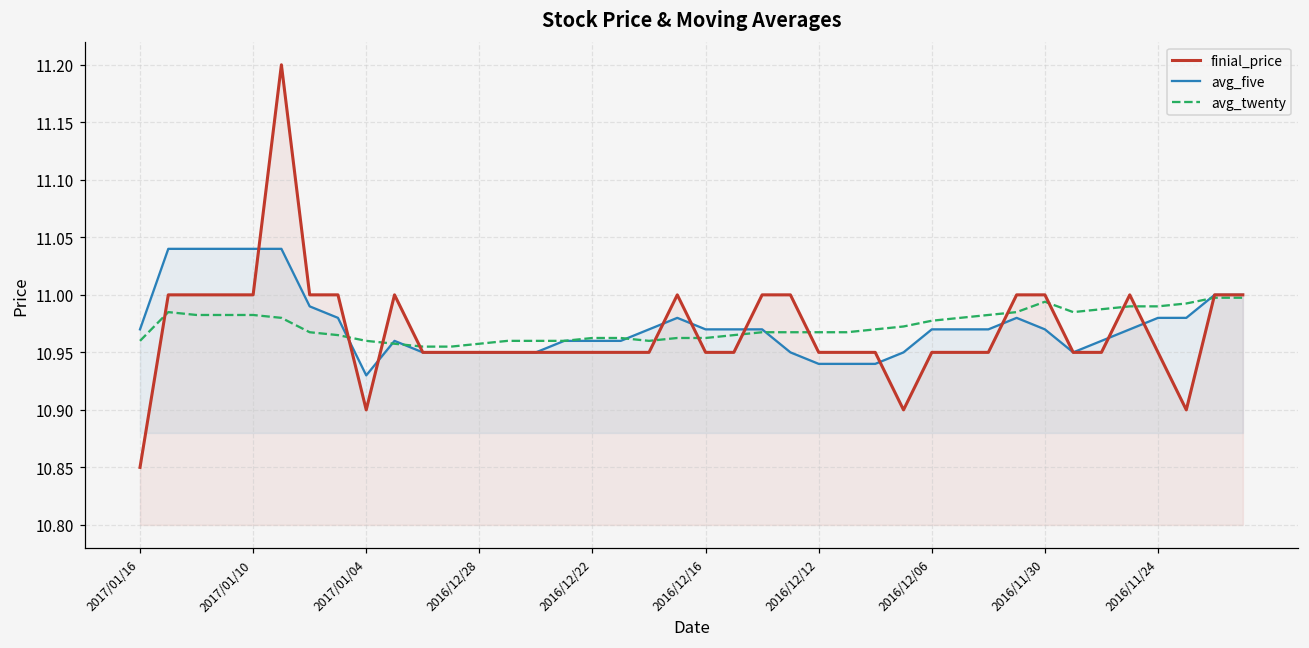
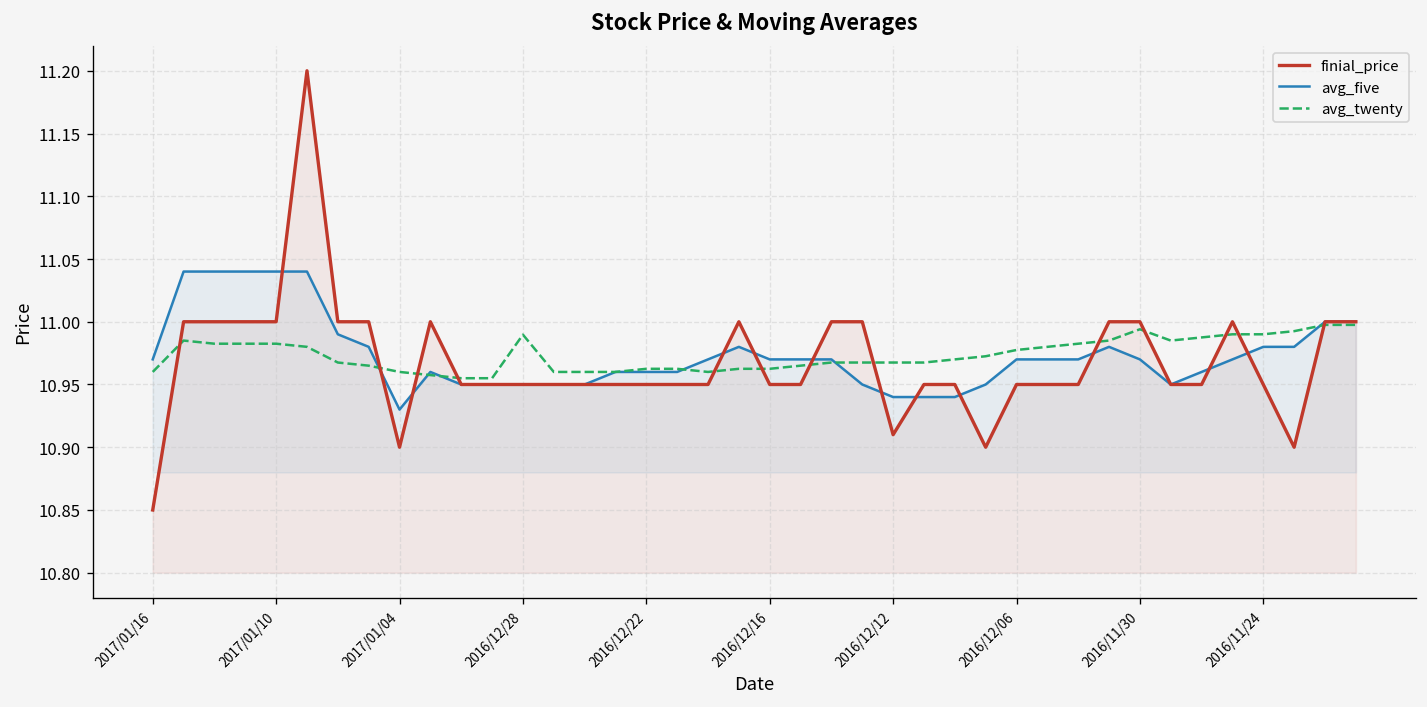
  {
    "finial_price": {
      "2017/01/16": 10.85,
      "2017/01/10": 11.00,
      "2017/01/04": 10.90,
      "2016/12/22": 10.95,
      "2016/12/16": 10.95,
-     "2016/12/12": 10.95,
+     "2016/12/12": 10.91,
      "2016/12/06": 10.95,
      "2016/11/30": 11.00,
      "2016/11/24": 10.95
    },
    "avg_five": {
      "2017/01/16": 10.970,
      "2017/01/10": 11.040,
      "2017/01/04": 10.930,
      "2016/12/22": 10.960,
      "2016/12/16": 10.970,
      "2016/12/12": 10.940,
      "2016/12/06": 10.970,
      "2016/11/30": 10.970,
      "2016/11/24": 10.980
    },
    "avg_twenty": {
      "2017/01/16": 10.960,
      "2017/01/10": 10.983,
      "2017/01/04": 10.960,
-     "2016/12/28": 10.958,
+     "2016/12/28": 10.990,
      "2016/12/22": 10.963,
      "2016/12/16": 10.963,
      "2016/12/12": 10.968,
      "2016/12/06": 10.978,
      "2016/11/30": 10.994,
      "2016/11/24": 10.990
    }
  }
